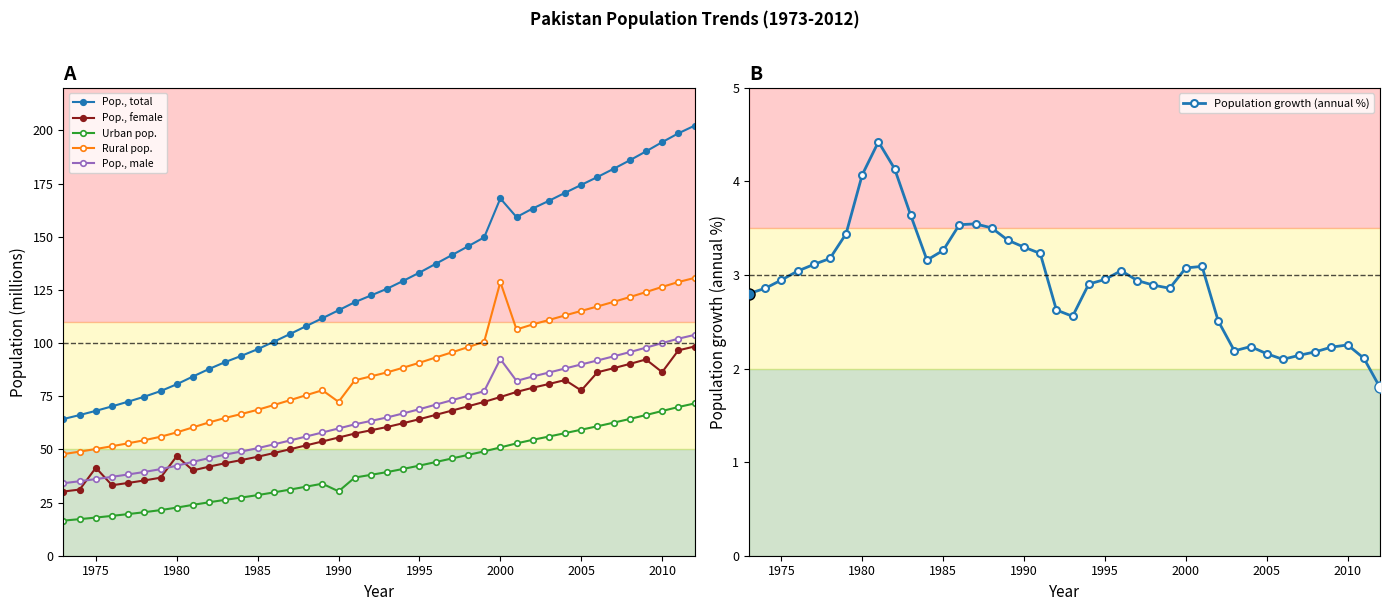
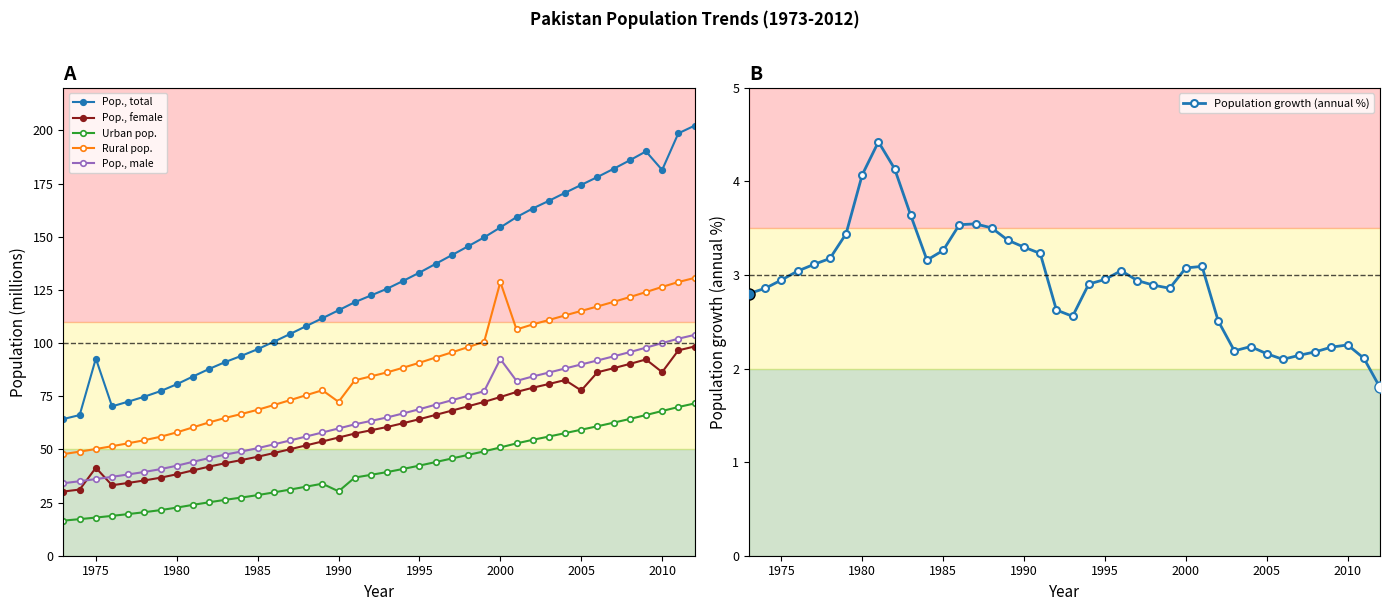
  {
    "A": {
      "Pop., total": {
-       "1975": 68,
+       "1975": 93,
        "1980": 81,
        "1985": 97,
        "1990": 115,
        "1995": 133,
-       "2000": 168,
+       "2000": 154,
        "2005": 174,
-       "2010": 194
+       "2010": 181
      },
      "Pop., female": {
        "1975": 41,
-       "1980": 47,
+       "1980": 38,
        "1985": 47,
        "1990": 56,
        "1995": 64,
        "2000": 75,
        "2005": 78,
        "2010": 86
      },
      "Urban pop.": {
        "1975": 18,
        "1980": 23,
        "1985": 28,
        "1990": 30,
        "1995": 42,
        "2000": 51,
        "2005": 59,
        "2010": 68
      },
      "Rural pop.": {
        "1975": 50,
        "1980": 58,
        "1985": 69,
        "1990": 72,
        "1995": 91,
        "2000": 129,
        "2005": 115,
        "2010": 126
      },
      "Pop., male": {
        "1975": 36,
        "1980": 42,
        "1985": 51,
        "1990": 60,
        "1995": 69,
        "2000": 92,
        "2005": 90,
        "2010": 100
      }
    }
  }
